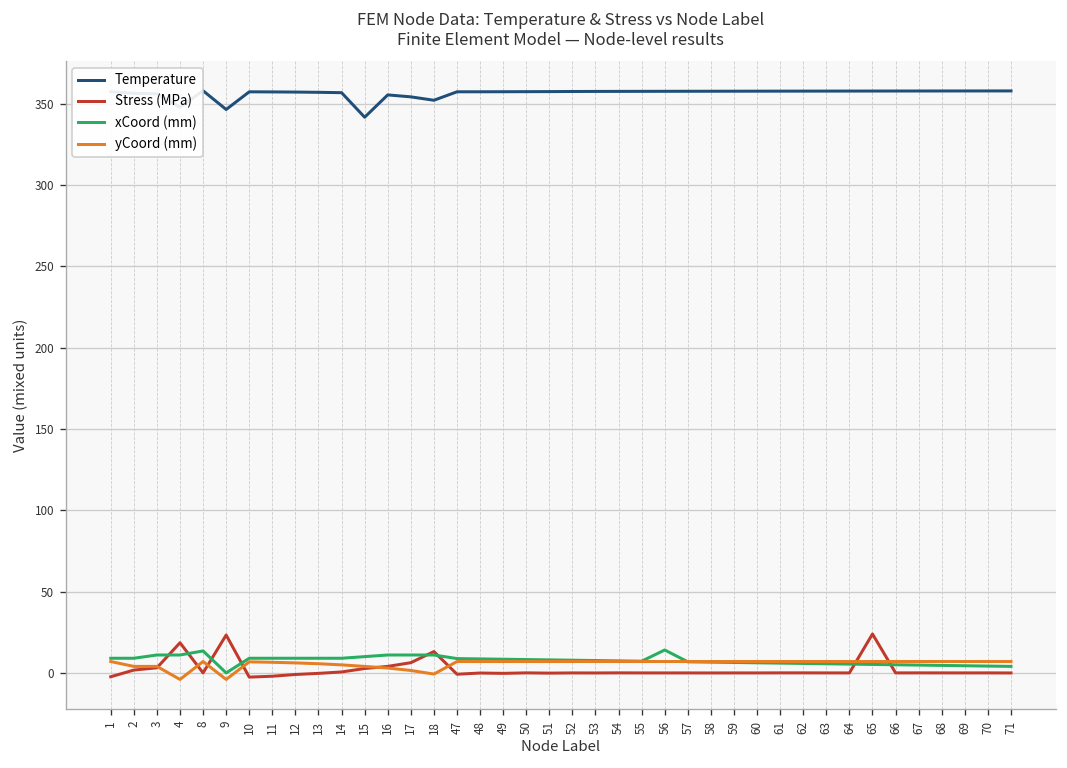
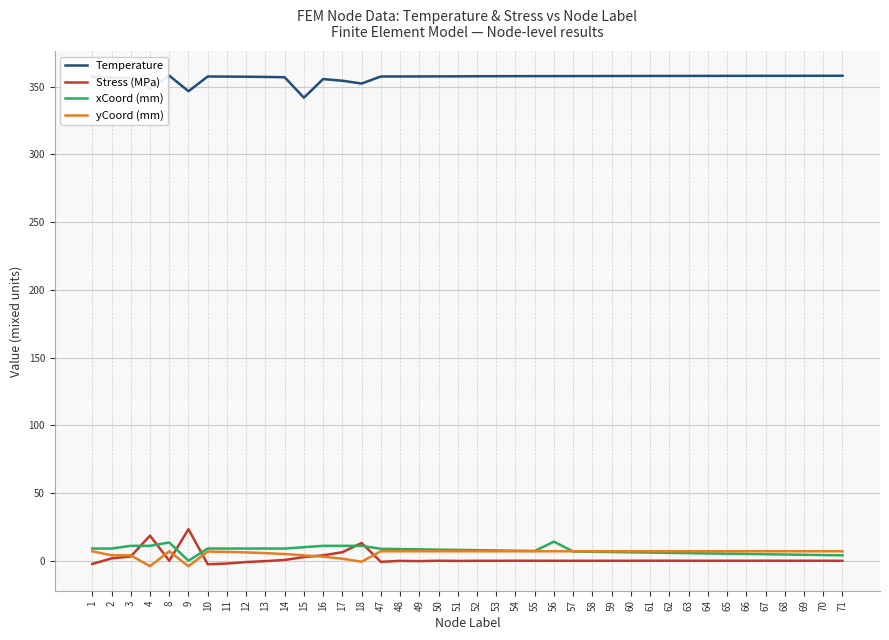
  {
    "Temperature": {
      "8": 358,
      "9": 347,
      "10": 357,
      "11": 357,
      "12": 357,
      "13": 357,
      "14": 357,
      "15": 342,
      "16": 356,
      "17": 354,
      "18": 352,
      "47": 357,
      "48": 357,
      "49": 357,
      "50": 358,
      "51": 358,
      "52": 358,
      "53": 358,
      "54": 358,
      "55": 358,
      "56": 358,
      "57": 358,
      "58": 358,
      "59": 358,
      "60": 358,
      "61": 358,
      "62": 358,
      "63": 358,
      "64": 358,
      "65": 358,
      "66": 358,
      "67": 358,
      "68": 358,
      "69": 358,
      "70": 358,
      "71": 358
    },
    "Stress (MPa)": {
      "1": -2,
      "2": 2,
      "4": 19,
      "8": 0,
      "9": 23,
      "10": -3,
      "11": -2,
      "12": -1,
      "13": 0,
      "14": 1,
      "17": 6,
      "18": 13,
      "47": -1,
      "48": 0,
      "49": 0,
      "50": 0,
      "51": 0,
      "52": 0,
      "53": 0,
      "54": 0,
      "55": 0,
      "56": 0,
      "57": 0,
      "58": 0,
      "59": 0,
      "60": 0,
      "61": 0,
      "62": 0,
      "63": 0,
      "64": 0,
-     "65": 24,
+     "65": 0,
      "66": 0,
      "67": 0,
      "68": 0,
      "69": 0,
      "70": 0,
      "71": 0
    },
    "xCoord (mm)": {
      "1": 9,
      "2": 9,
      "3": 11,
      "4": 11,
      "8": 14,
      "9": 0,
      "10": 9,
      "11": 9,
      "12": 9,
      "13": 9,
      "14": 9,
      "15": 10,
      "16": 11,
      "17": 11,
      "18": 11,
      "56": 14,
      "66": 5,
      "67": 5,
      "68": 5,
      "69": 4,
      "70": 4,
      "71": 4
    },
    "yCoord (mm)": {
      "1": 7,
      "2": 4,
      "4": -4,
      "8": 7,
      "9": -4,
      "10": 7,
      "11": 7,
      "12": 6,
      "13": 6,
      "14": 5,
      "17": 2,
      "18": -1,
      "56": 7,
      "66": 7,
      "67": 7,
      "68": 7,
      "69": 7,
      "70": 7,
      "71": 7
    }
  }
